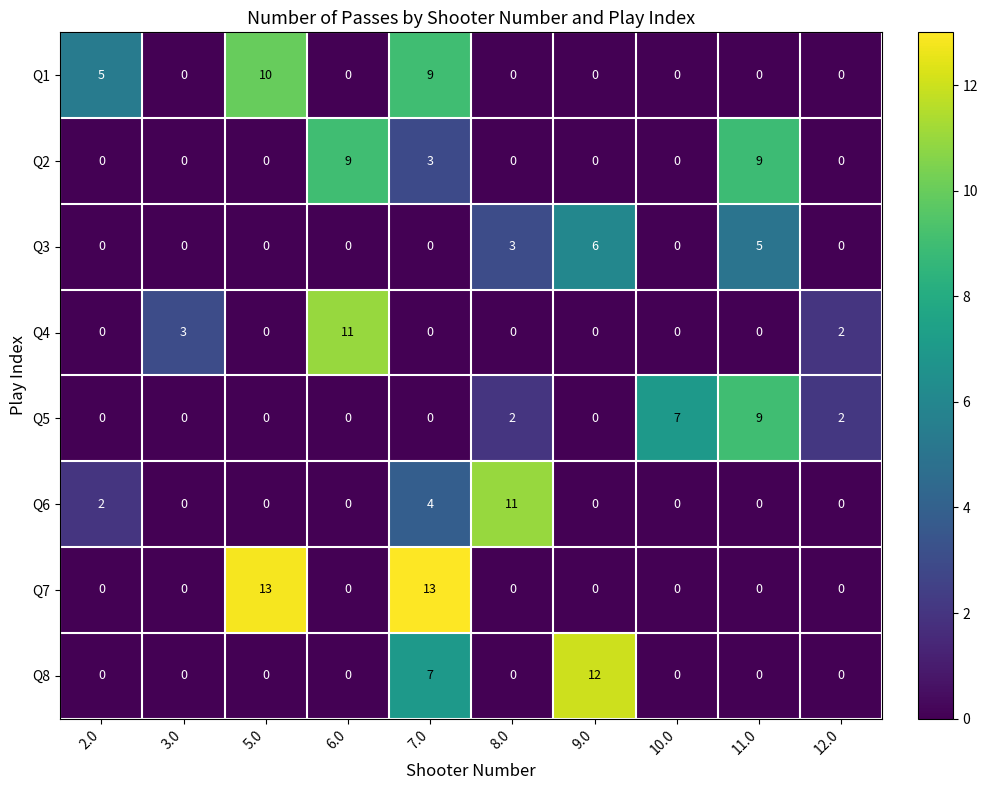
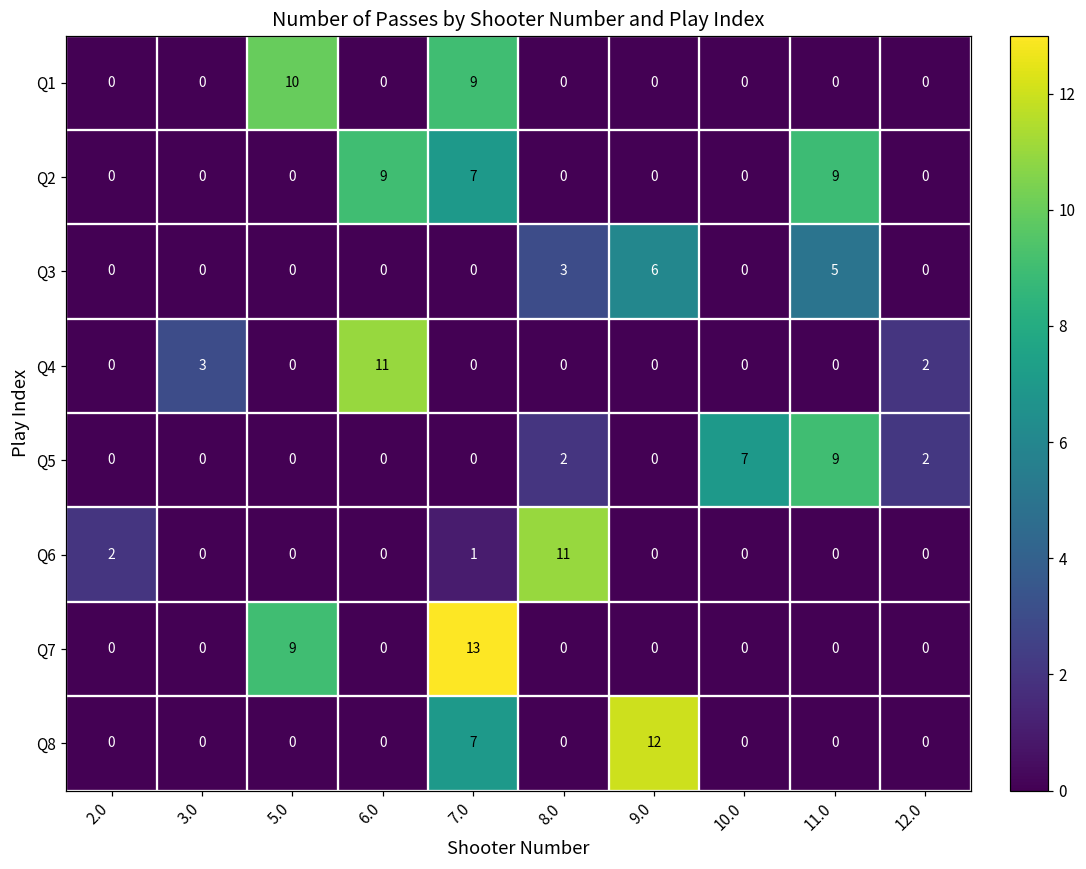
  {
    "Q1": {
-     "2.0": 5,
+     "2.0": 0,
      "3.0": 0,
      "5.0": 10,
      "6.0": 0,
      "7.0": 9,
      "8.0": 0,
      "9.0": 0,
      "10.0": 0,
      "11.0": 0,
      "12.0": 0
    },
    "Q2": {
      "2.0": 0,
      "3.0": 0,
      "5.0": 0,
      "6.0": 9,
-     "7.0": 3,
+     "7.0": 7,
      "8.0": 0,
      "9.0": 0,
      "10.0": 0,
      "11.0": 9,
      "12.0": 0
    },
    "Q3": {
      "2.0": 0,
      "3.0": 0,
      "5.0": 0,
      "6.0": 0,
      "7.0": 0,
      "8.0": 3,
      "9.0": 6,
      "10.0": 0,
      "11.0": 5,
      "12.0": 0
    },
    "Q4": {
      "2.0": 0,
      "3.0": 3,
      "5.0": 0,
      "6.0": 11,
      "7.0": 0,
      "8.0": 0,
      "9.0": 0,
      "10.0": 0,
      "11.0": 0,
      "12.0": 2
    },
    "Q5": {
      "2.0": 0,
      "3.0": 0,
      "5.0": 0,
      "6.0": 0,
      "7.0": 0,
      "8.0": 2,
      "9.0": 0,
      "10.0": 7,
      "11.0": 9,
      "12.0": 2
    },
    "Q6": {
      "2.0": 2,
      "3.0": 0,
      "5.0": 0,
      "6.0": 0,
-     "7.0": 4,
+     "7.0": 1,
      "8.0": 11,
      "9.0": 0,
      "10.0": 0,
      "11.0": 0,
      "12.0": 0
    },
    "Q7": {
      "2.0": 0,
      "3.0": 0,
-     "5.0": 13,
+     "5.0": 9,
      "6.0": 0,
      "7.0": 13,
      "8.0": 0,
      "9.0": 0,
      "10.0": 0,
      "11.0": 0,
      "12.0": 0
    },
    "Q8": {
      "2.0": 0,
      "3.0": 0,
      "5.0": 0,
      "6.0": 0,
      "7.0": 7,
      "8.0": 0,
      "9.0": 12,
      "10.0": 0,
      "11.0": 0,
      "12.0": 0
    }
  }
